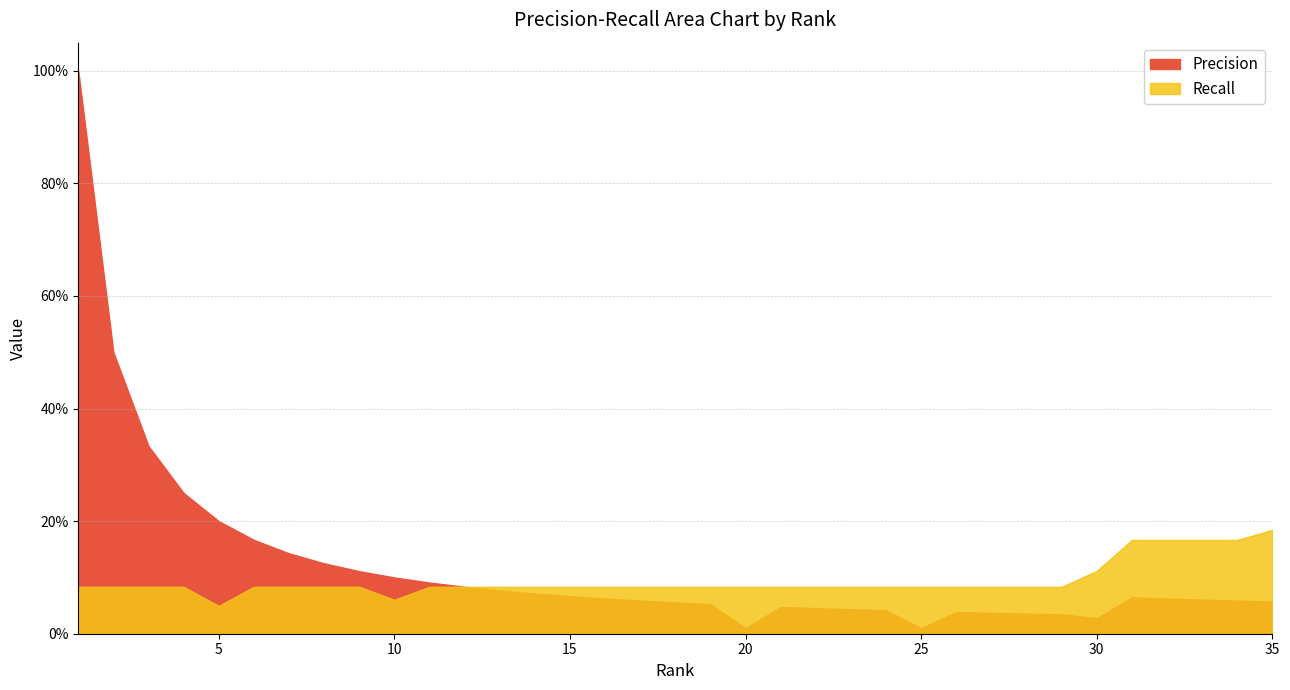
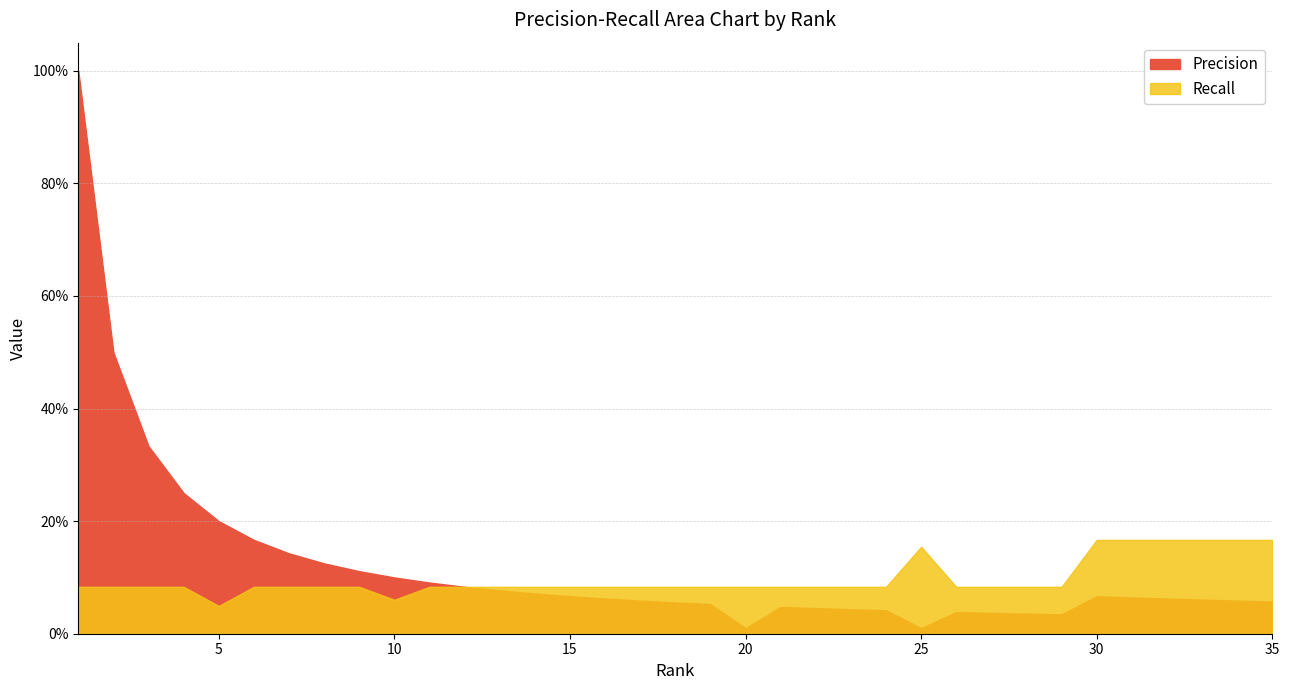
  {
    "Precision": {
      "5": "20%",
      "10": "10%",
      "15": "7%",
      "20": "1%",
      "25": "1%",
-     "30": "3%",
+     "30": "7%",
      "35": "6%"
    },
    "Recall": {
      "5": "5%",
      "10": "6%",
      "15": "8%",
      "20": "8%",
-     "25": "8%",
-     "30": "11%",
-     "35": "18%"
+     "25": "15%",
+     "30": "17%",
+     "35": "17%"
    }
  }
